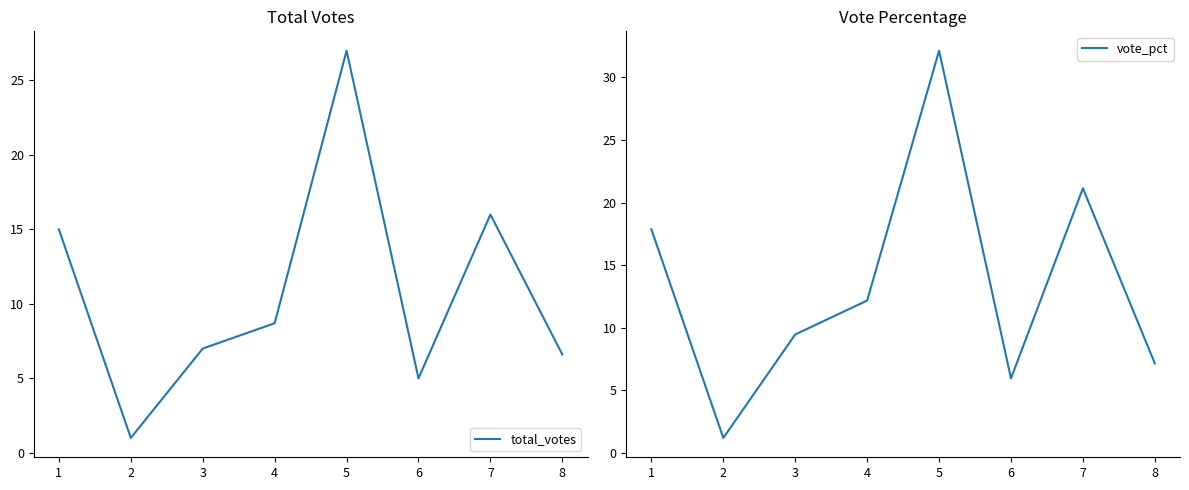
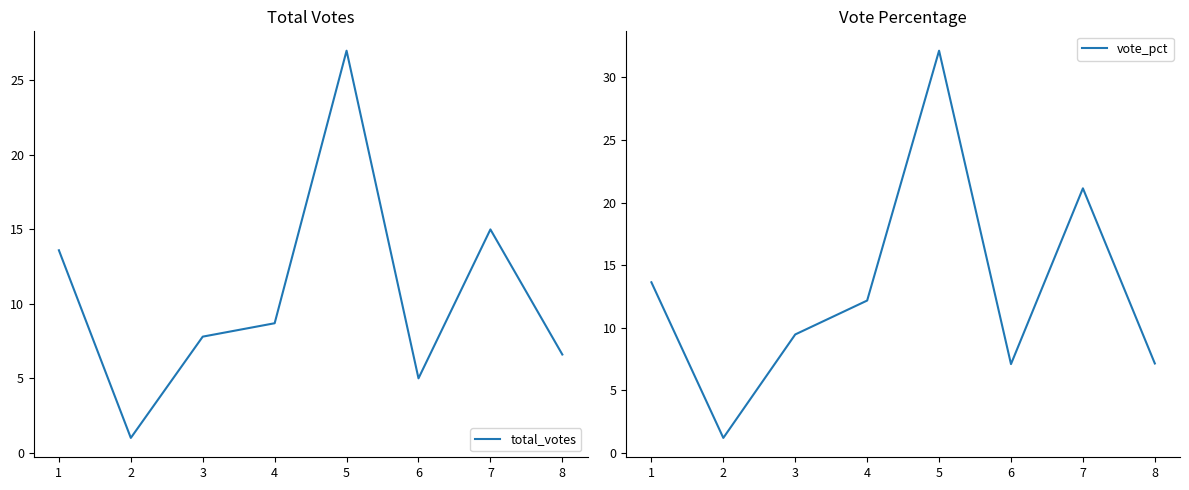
  {
    "Total Votes": {
-     "1": 15.0,
+     "1": 13.6,
      "2": 1.0,
-     "3": 7.0,
+     "3": 7.8,
      "4": 8.7,
      "5": 27.0,
      "6": 5.0,
-     "7": 16,
+     "7": 15,
      "8": 6.6
    },
    "Vote Percentage": {
-     "1": 17.9,
+     "1": 13.6,
      "2": 1.2,
      "3": 9.5,
      "4": 12.2,
      "5": 32.1,
-     "6": 6.0,
+     "6": 7.1,
      "7": 21.1,
      "8": 7.1
    }
  }
